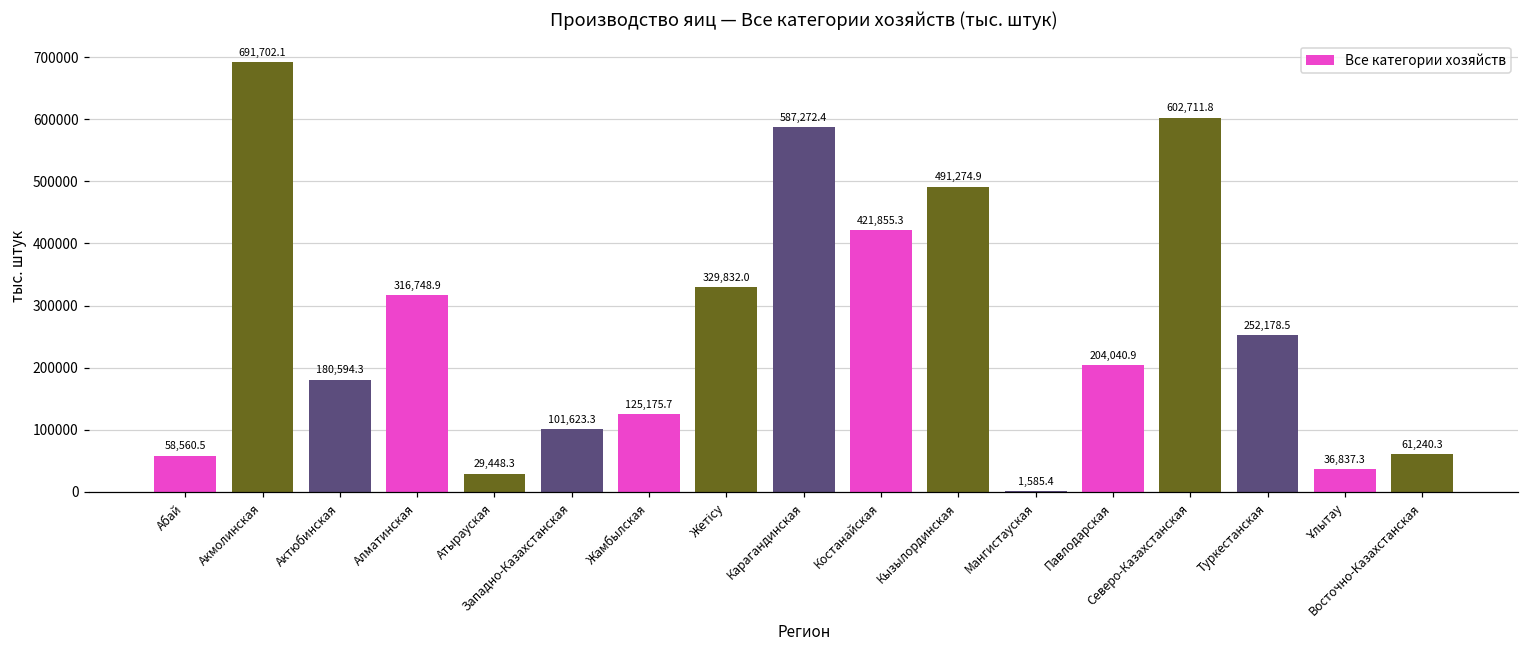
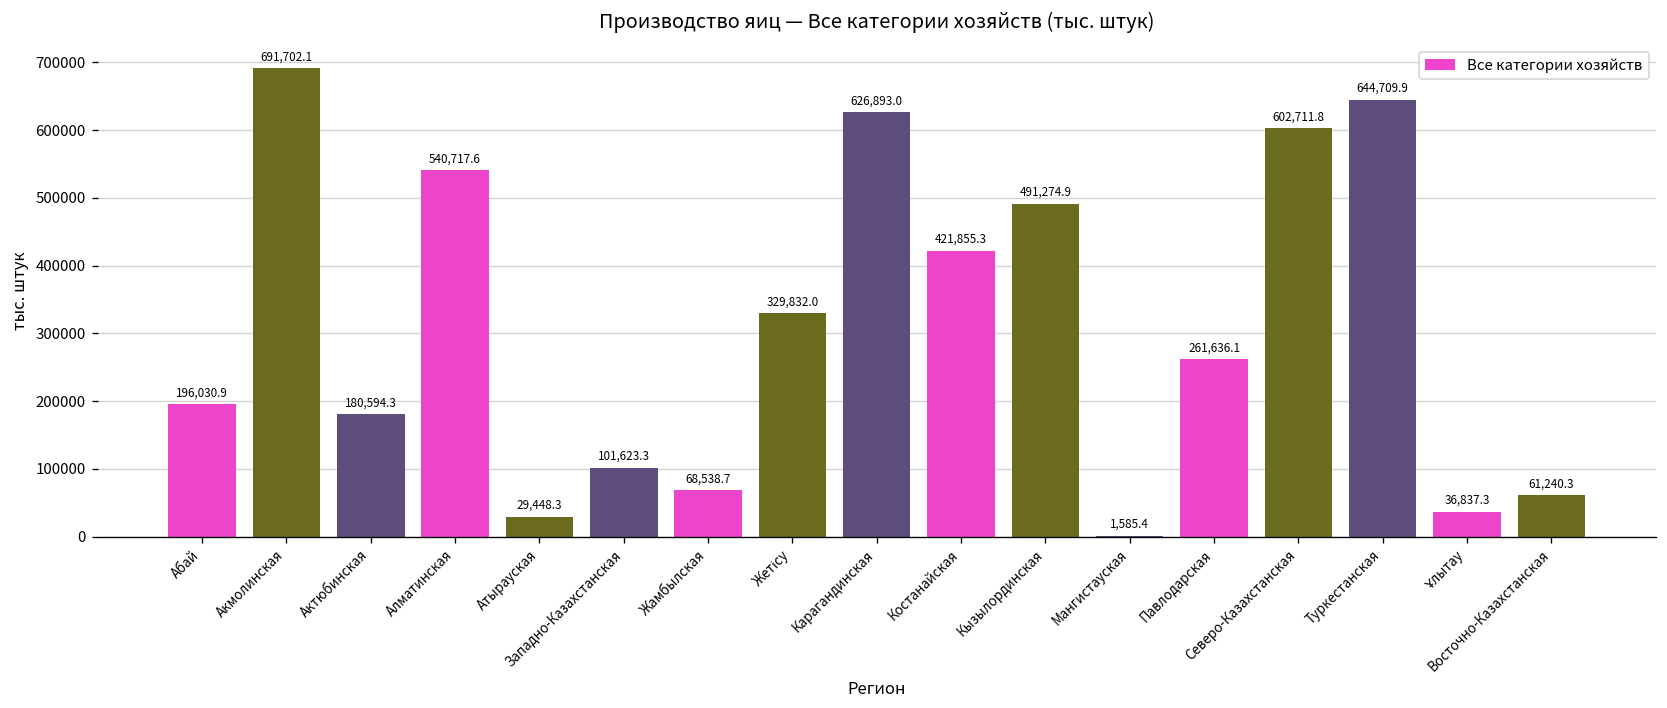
  {
-   "Абай": "58,560.5",
+   "Абай": "196,030.9",
    "Акмолинская": "691,702.1",
    "Актюбинская": "180,594.3",
-   "Алматинская": "316,748.9",
+   "Алматинская": "540,717.6",
    "Атырауская": "29,448.3",
    "Западно-Казахстанская": "101,623.3",
-   "Жамбылская": "125,175.7",
+   "Жамбылская": "68,538.7",
    "Жетісу": "329,832.0",
-   "Карагандинская": "587,272.4",
+   "Карагандинская": "626,893.0",
    "Костанайская": "421,855.3",
    "Кызылординская": "491,274.9",
    "Мангистауская": "1,585.4",
-   "Павлодарская": "204,040.9",
+   "Павлодарская": "261,636.1",
    "Северо-Казахстанская": "602,711.8",
-   "Туркестанская": "252,178.5",
+   "Туркестанская": "644,709.9",
    "Ұлытау": "36,837.3",
    "Восточно-Казахстанская": "61,240.3"
  }
